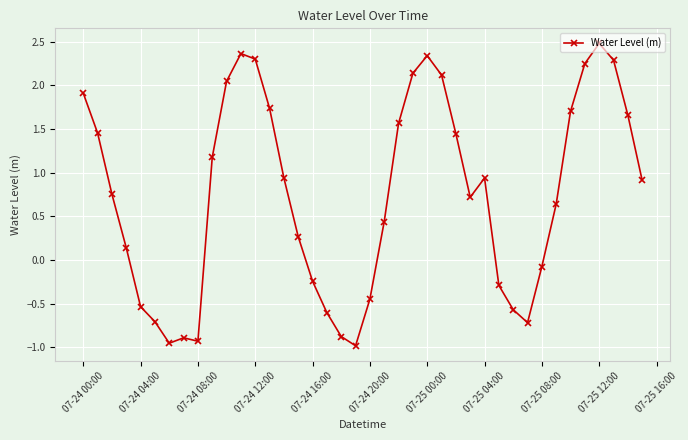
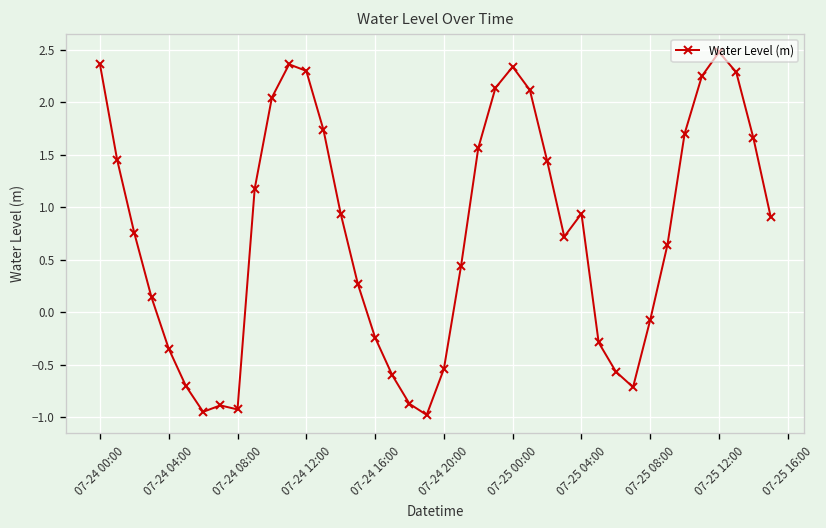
  {
-   "07-24 00:00": 1.9,
-   "07-24 04:00": -0.5,
+   "07-24 00:00": 2.4,
+   "07-24 04:00": -0.3,
    "07-24 08:00": -0.9,
    "07-24 12:00": 2.3,
    "07-24 16:00": -0.2,
-   "07-24 20:00": -0.4,
+   "07-24 20:00": -0.5,
    "07-25 00:00": 2.3,
    "07-25 04:00": 0.9,
    "07-25 08:00": -0.1
  }
